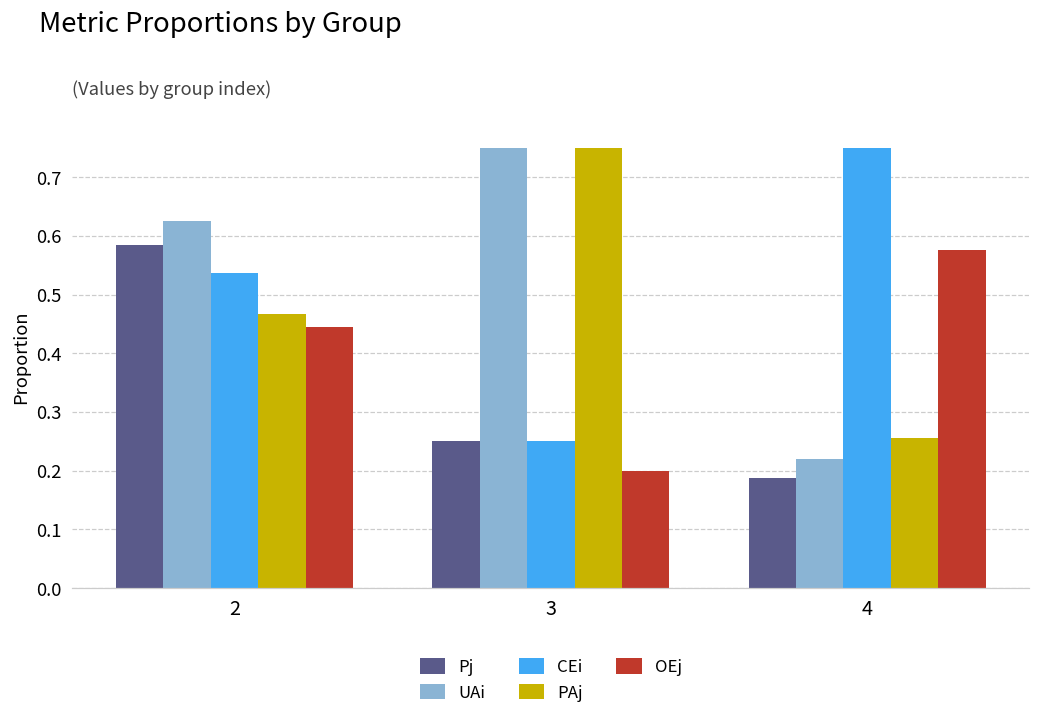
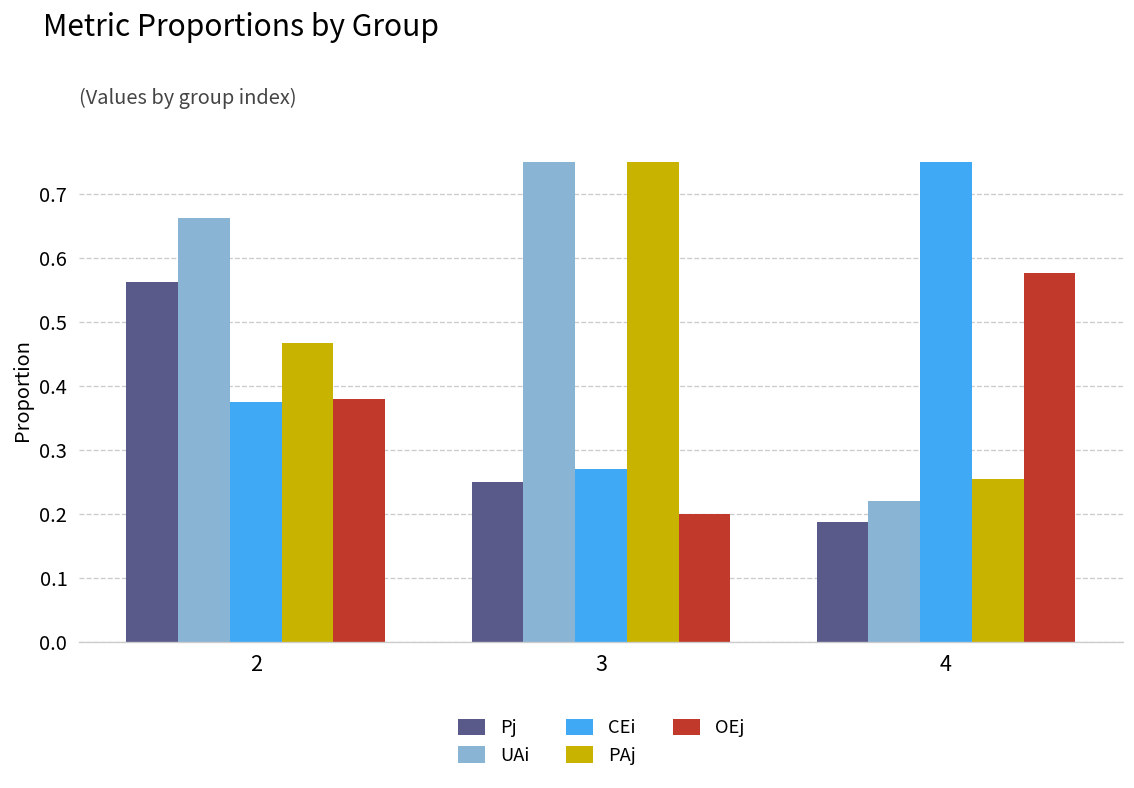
  {
    "Pj": {
-     "2": 0.58,
+     "2": 0.56,
      "3": 0.25,
      "4": 0.19
    },
    "UAi": {
-     "2": 0.63,
+     "2": 0.66,
      "3": 0.75,
      "4": 0.22
    },
    "CEi": {
-     "2": 0.54,
-     "3": 0.25,
+     "2": 0.38,
+     "3": 0.27,
      "4": 0.75
    },
    "PAj": {
      "2": 0.47,
      "3": 0.75,
      "4": 0.25
    },
    "OEj": {
-     "2": 0.44,
+     "2": 0.38,
      "3": 0.20,
      "4": 0.58
    }
  }
